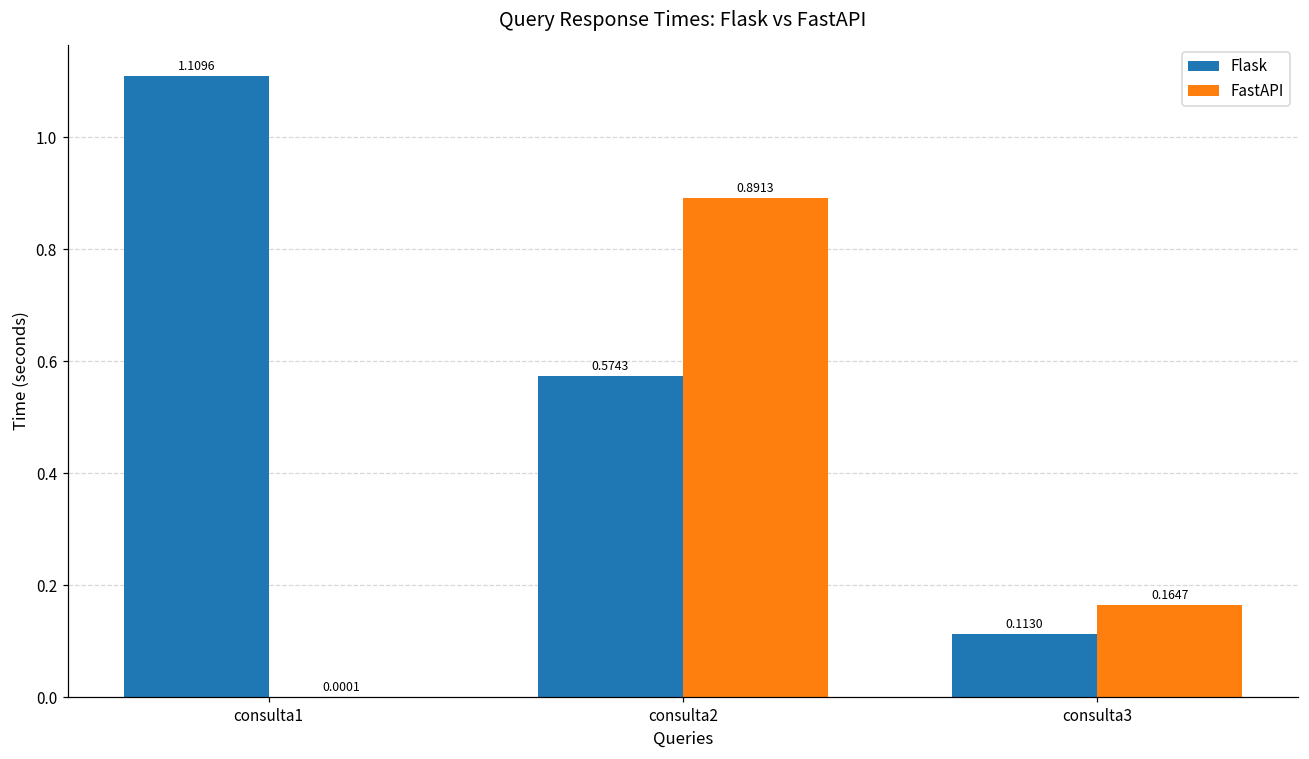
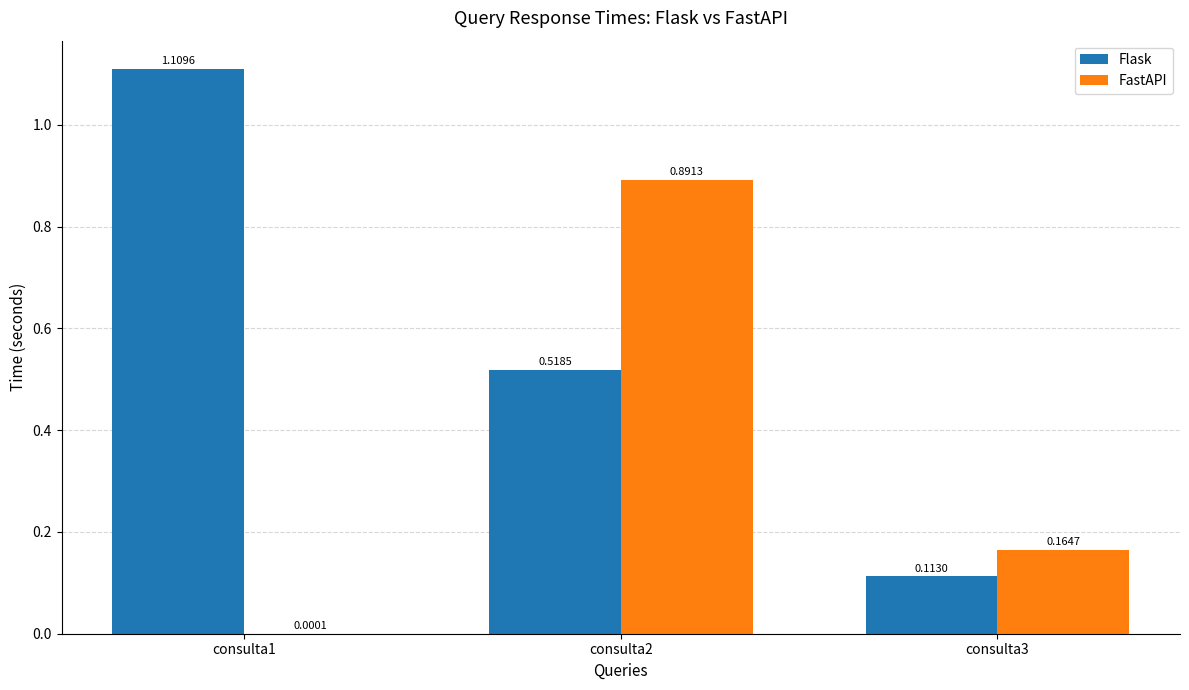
  {
    "Flask": {
      "consulta1": 1.1096,
-     "consulta2": 0.5743,
+     "consulta2": 0.5185,
      "consulta3": 0.1130
    },
    "FastAPI": {
      "consulta1": 0.0001,
      "consulta2": 0.8913,
      "consulta3": 0.1647
    }
  }
